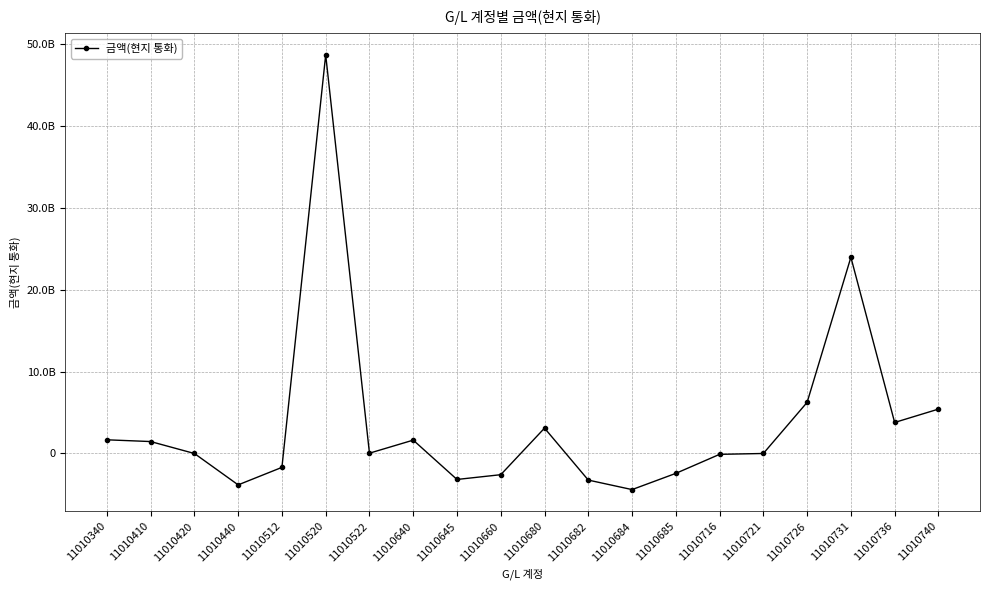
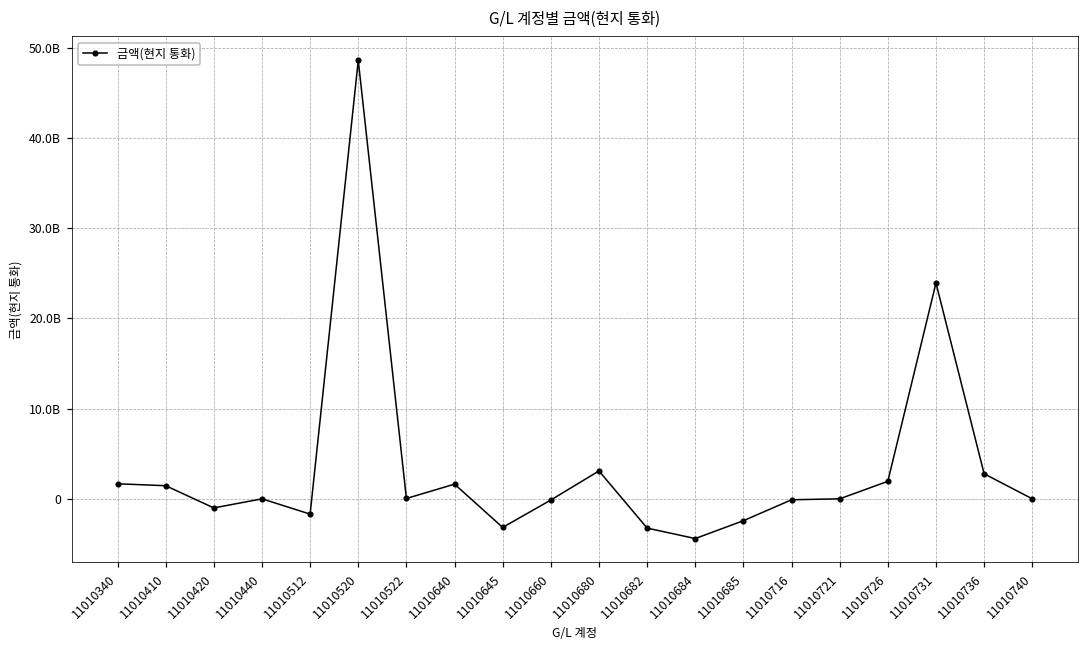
  {
    "11010340": 2000000000,
    "11010410": 1000000000,
-   "11010420": 0,
-   "11010440": -4000000000,
+   "11010420": -1000000000,
+   "11010440": 0,
    "11010512": -2000000000,
    "11010520": 49000000000,
    "11010522": 0,
    "11010640": 2000000000,
    "11010645": -3000000000,
-   "11010660": -3000000000,
+   "11010660": 0,
    "11010680": 3000000000,
    "11010682": -3000000000,
    "11010684": -4000000000,
    "11010685": -2000000000,
    "11010716": 0,
    "11010721": 0,
-   "11010726": 6000000000,
+   "11010726": 2000000000,
    "11010731": 24000000000,
-   "11010736": 4000000000,
-   "11010740": 5000000000
+   "11010736": 3000000000,
+   "11010740": 0
  }
